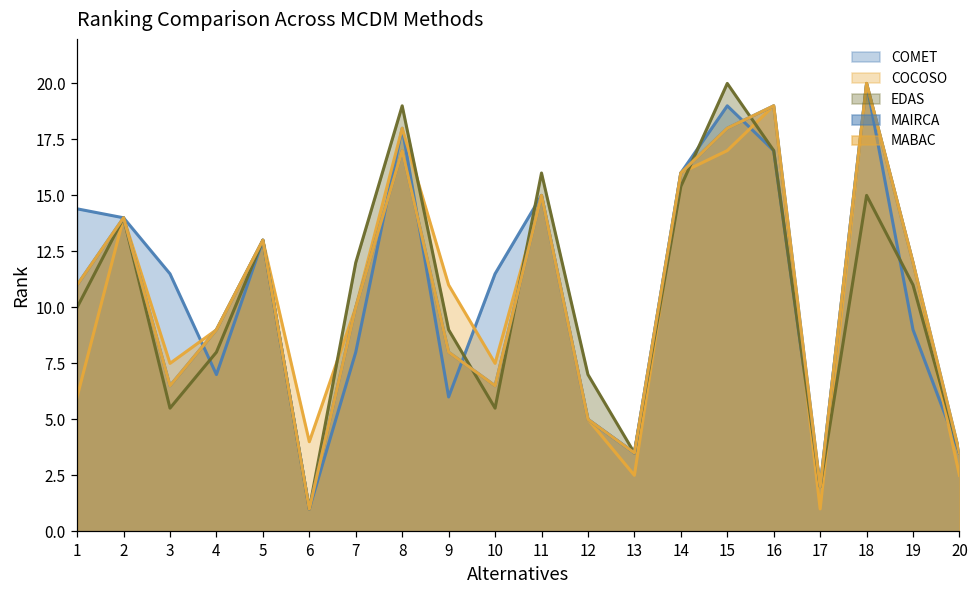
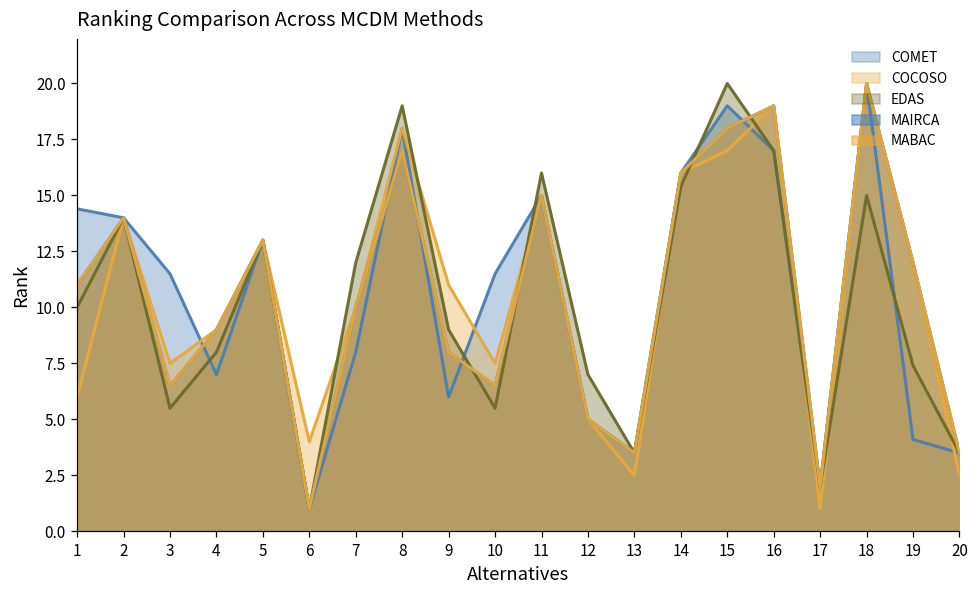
  {
    "COMET": {
      "1": 14.4,
      "3": 11.5,
      "4": 7.0,
      "7": 8.0,
      "9": 6.0,
      "10": 11.5,
      "15": 19.0,
-     "19": 9.0
+     "19": 4.1
    },
    "EDAS": {
      "1": 10.0,
      "3": 5.5,
      "4": 8.0,
      "7": 12.0,
      "8": 19.0,
      "9": 9.0,
      "10": 5.5,
      "11": 16.0,
      "12": 7.0,
      "14": 15.4,
      "15": 20.0,
      "18": 15.0,
-     "19": 11.0
+     "19": 7.4
    }
  }
